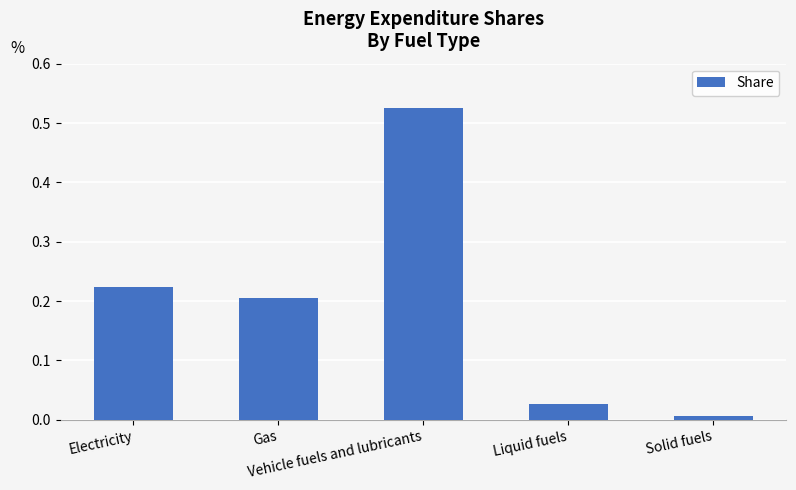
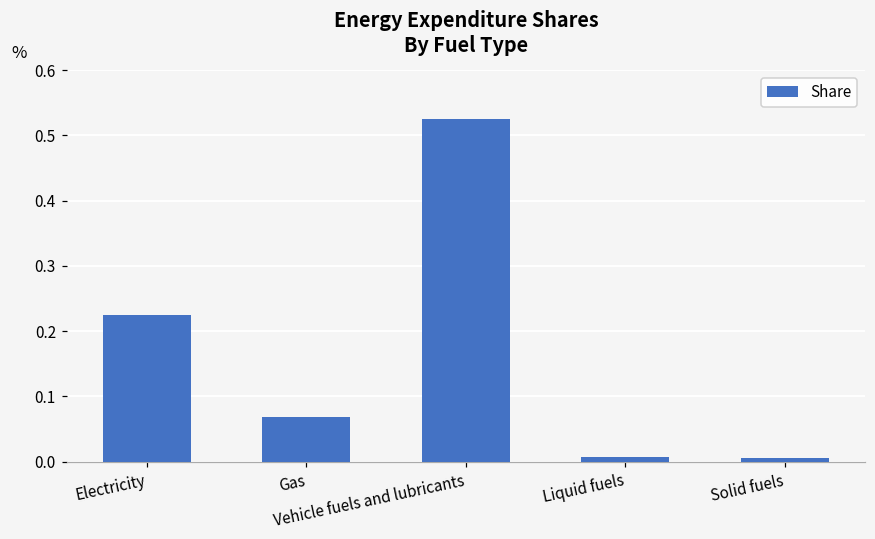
  {
    "Electricity": 0.22,
-   "Gas": 0.21,
+   "Gas": 0.07,
    "Vehicle fuels and lubricants": 0.52,
-   "Liquid fuels": 0.03,
+   "Liquid fuels": 0.01,
    "Solid fuels": 0.01
  }
